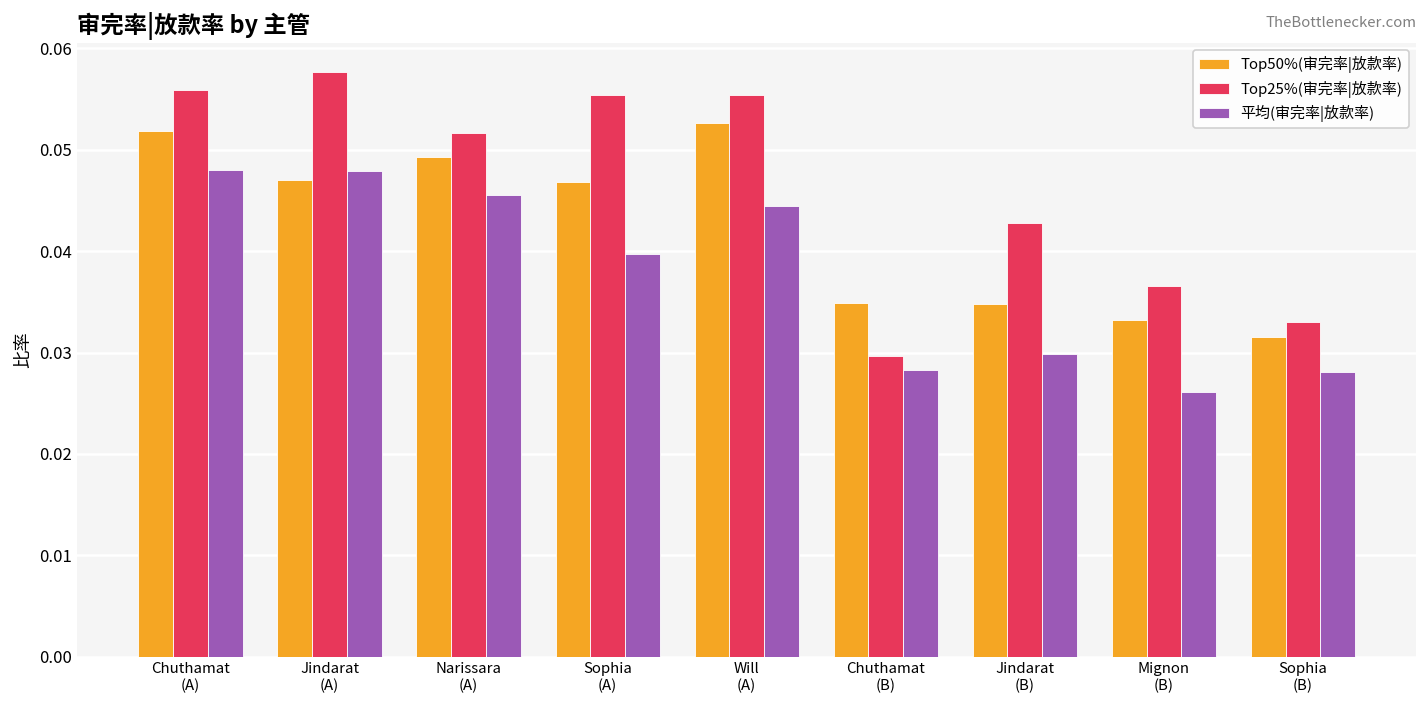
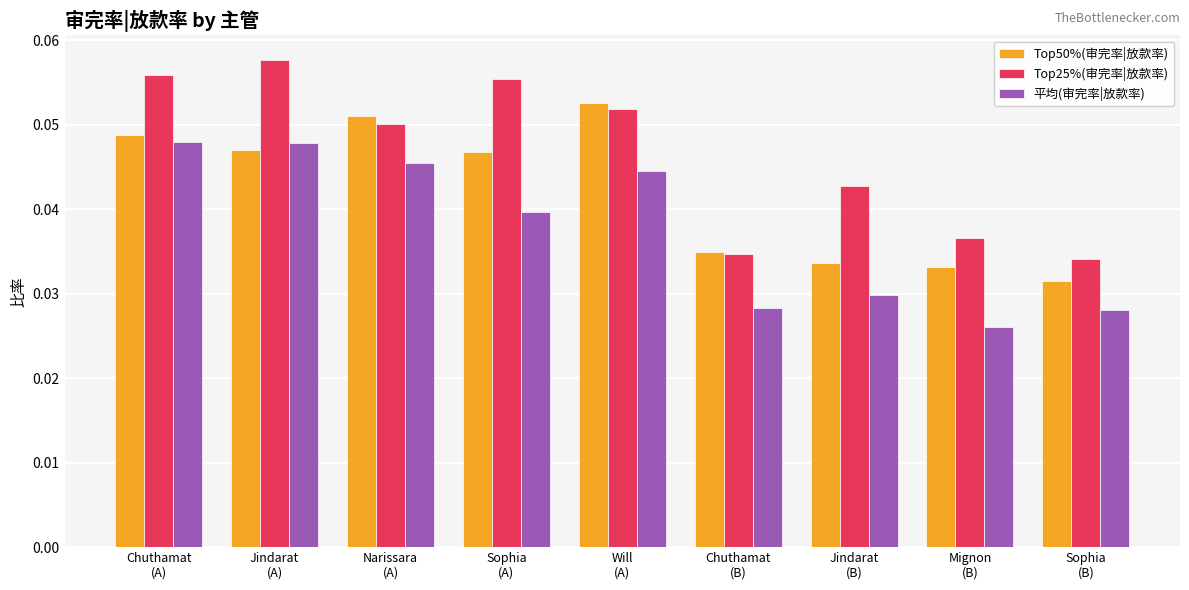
  {
    "Top50%(审完率|放款率)": {
-     "Chuthamat (A)": 0.052,
+     "Chuthamat (A)": 0.049,
      "Jindarat (A)": 0.047,
-     "Narissara (A)": 0.049,
+     "Narissara (A)": 0.051,
      "Sophia (A)": 0.047,
      "Will (A)": 0.053,
      "Chuthamat (B)": 0.035,
-     "Jindarat (B)": 0.035,
+     "Jindarat (B)": 0.034,
      "Mignon (B)": 0.033,
      "Sophia (B)": 0.032
    },
    "Top25%(审完率|放款率)": {
      "Chuthamat (A)": 0.056,
      "Jindarat (A)": 0.058,
-     "Narissara (A)": 0.052,
+     "Narissara (A)": 0.050,
      "Sophia (A)": 0.055,
-     "Will (A)": 0.055,
-     "Chuthamat (B)": 0.030,
+     "Will (A)": 0.052,
+     "Chuthamat (B)": 0.035,
      "Jindarat (B)": 0.043,
      "Mignon (B)": 0.037,
-     "Sophia (B)": 0.033
+     "Sophia (B)": 0.034
    },
    "平均(审完率|放款率)": {
      "Chuthamat (A)": 0.048,
      "Jindarat (A)": 0.048,
      "Narissara (A)": 0.046,
      "Sophia (A)": 0.040,
      "Will (A)": 0.045,
      "Chuthamat (B)": 0.028,
      "Jindarat (B)": 0.030,
      "Mignon (B)": 0.026,
      "Sophia (B)": 0.028
    }
  }
